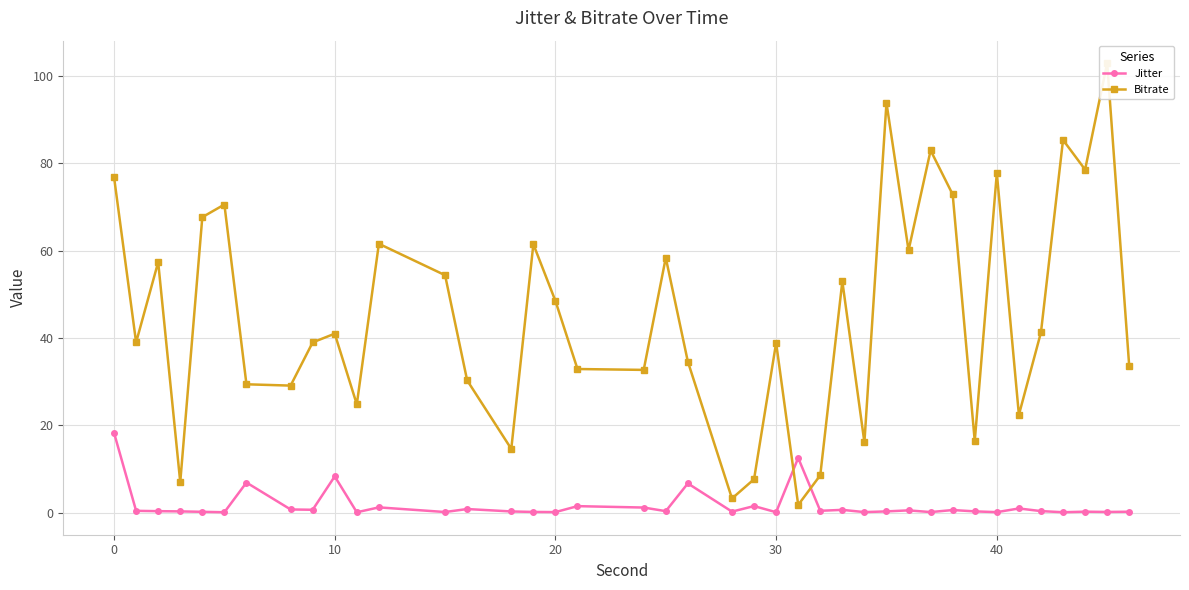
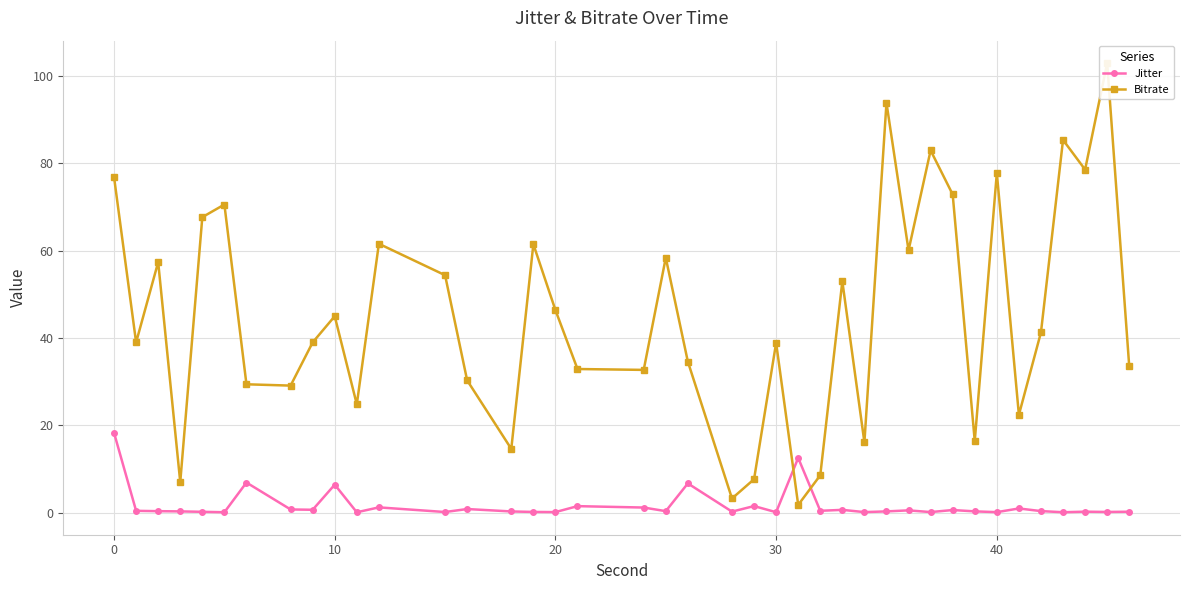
  {
    "Jitter": {
      "0": 18,
-     "10": 8,
+     "10": 6,
      "20": 0,
      "30": 0,
      "40": 0
    },
    "Bitrate": {
      "0": 77,
-     "10": 41,
-     "20": 49,
+     "10": 45,
+     "20": 46,
      "30": 39,
      "40": 78
    }
  }
